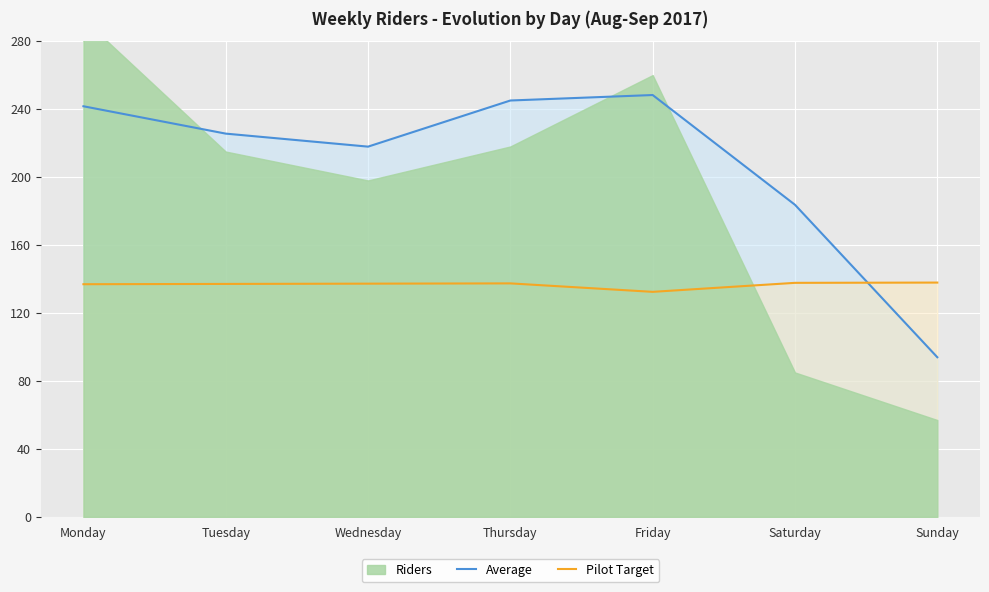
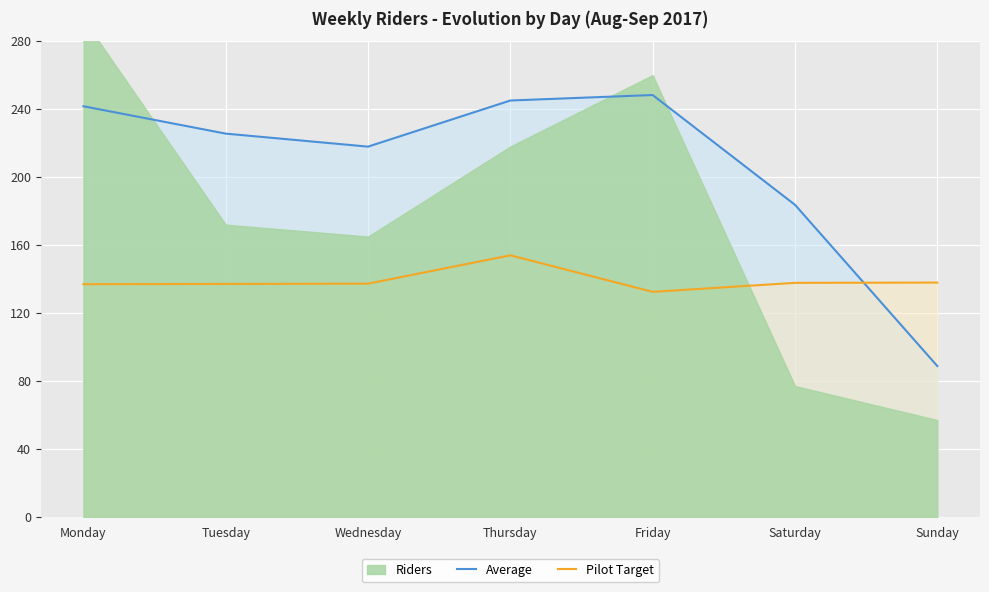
  {
    "Average": {
      "Monday": 242,
      "Tuesday": 226,
      "Wednesday": 218,
      "Thursday": 245,
      "Friday": 248,
      "Saturday": 184,
-     "Sunday": 94
+     "Sunday": 89
    },
    "Riders": {
-     "Tuesday": 215,
-     "Wednesday": 198,
+     "Tuesday": 172,
+     "Wednesday": 165,
      "Thursday": 218,
      "Friday": 260,
-     "Saturday": 85,
+     "Saturday": 77,
      "Sunday": 57
    },
    "Pilot Target": {
      "Monday": 137,
      "Tuesday": 137,
      "Wednesday": 137,
-     "Thursday": 137,
+     "Thursday": 154,
      "Friday": 132,
      "Saturday": 138,
      "Sunday": 138
    }
  }
